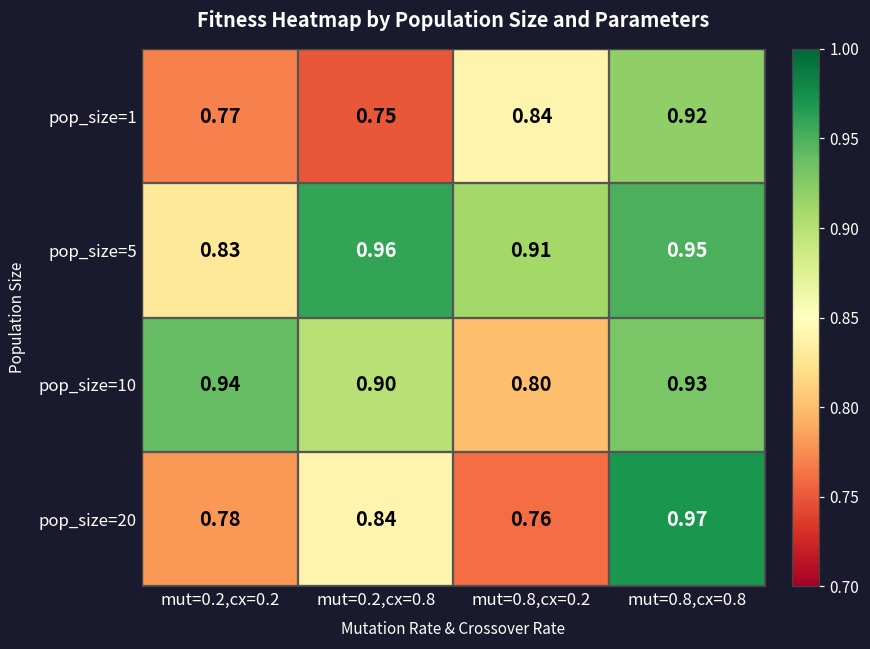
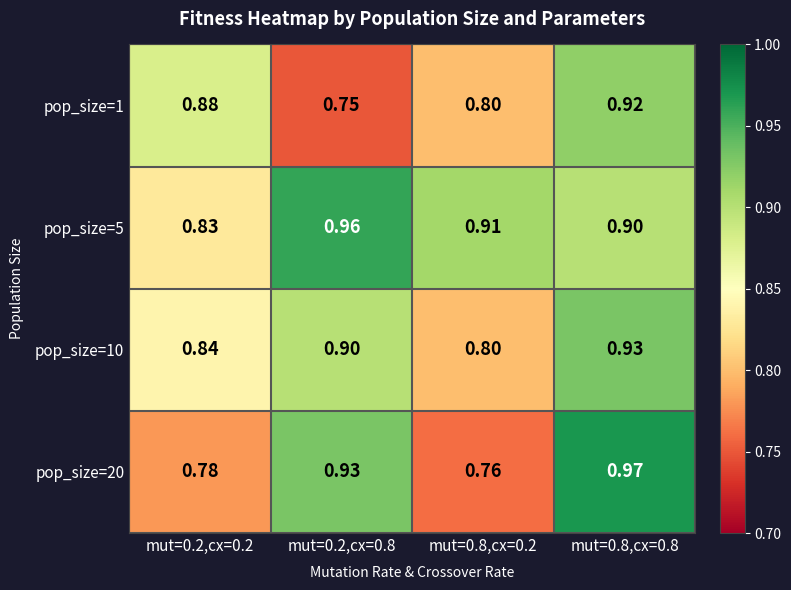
  {
    "pop_size=1": {
-     "mut=0.2,cx=0.2": 0.77,
+     "mut=0.2,cx=0.2": 0.88,
      "mut=0.2,cx=0.8": 0.75,
-     "mut=0.8,cx=0.2": 0.84,
+     "mut=0.8,cx=0.2": 0.80,
      "mut=0.8,cx=0.8": 0.92
    },
    "pop_size=5": {
      "mut=0.2,cx=0.2": 0.83,
      "mut=0.2,cx=0.8": 0.96,
      "mut=0.8,cx=0.2": 0.91,
-     "mut=0.8,cx=0.8": 0.95
+     "mut=0.8,cx=0.8": 0.90
    },
    "pop_size=10": {
-     "mut=0.2,cx=0.2": 0.94,
+     "mut=0.2,cx=0.2": 0.84,
      "mut=0.2,cx=0.8": 0.90,
      "mut=0.8,cx=0.2": 0.80,
      "mut=0.8,cx=0.8": 0.93
    },
    "pop_size=20": {
      "mut=0.2,cx=0.2": 0.78,
-     "mut=0.2,cx=0.8": 0.84,
+     "mut=0.2,cx=0.8": 0.93,
      "mut=0.8,cx=0.2": 0.76,
      "mut=0.8,cx=0.8": 0.97
    }
  }
